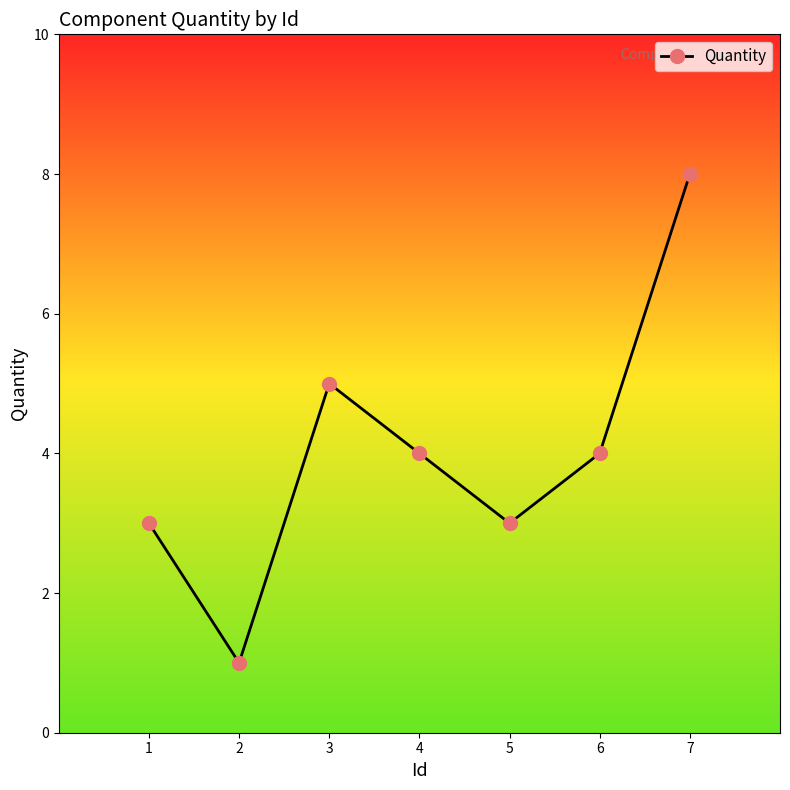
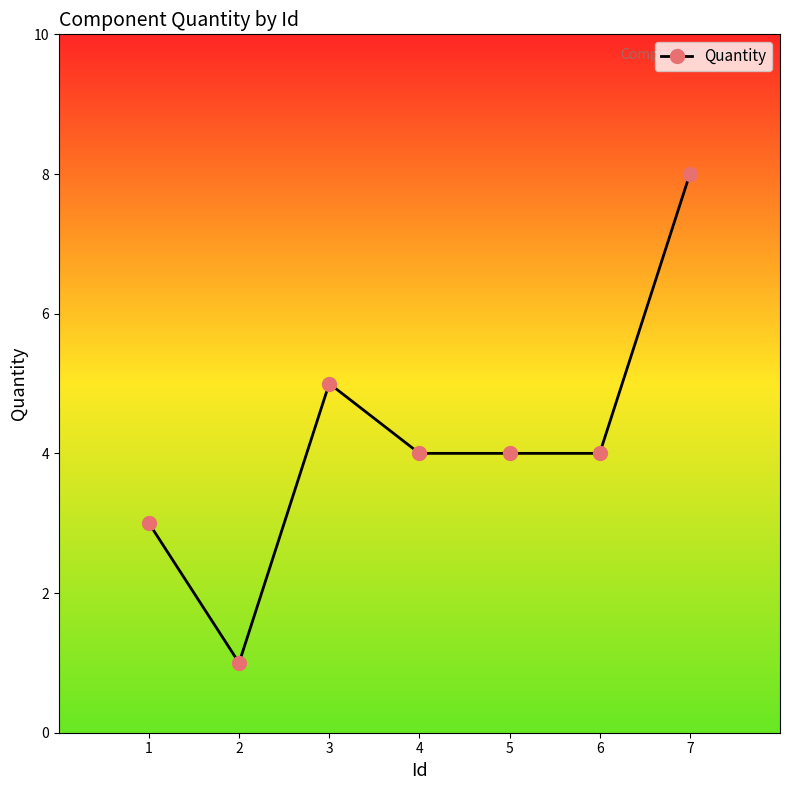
  {
    "1": 3,
    "2": 1,
    "3": 5,
    "4": 4,
-   "5": 3,
+   "5": 4,
    "6": 4,
    "7": 8
  }
